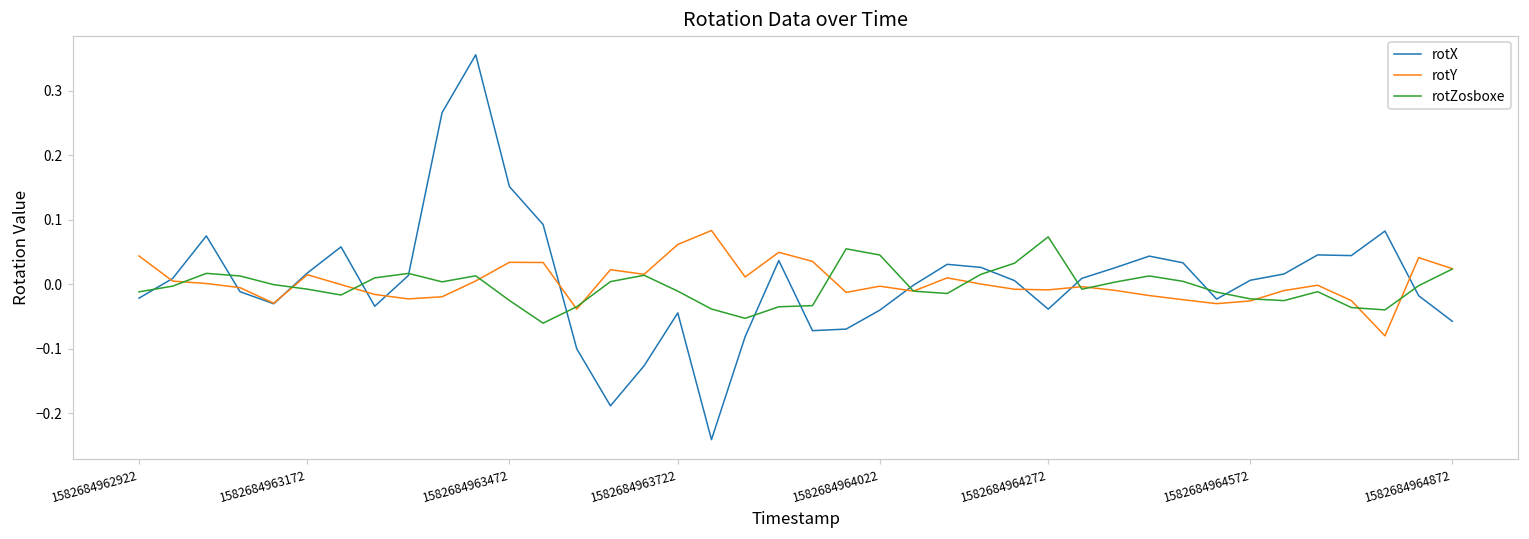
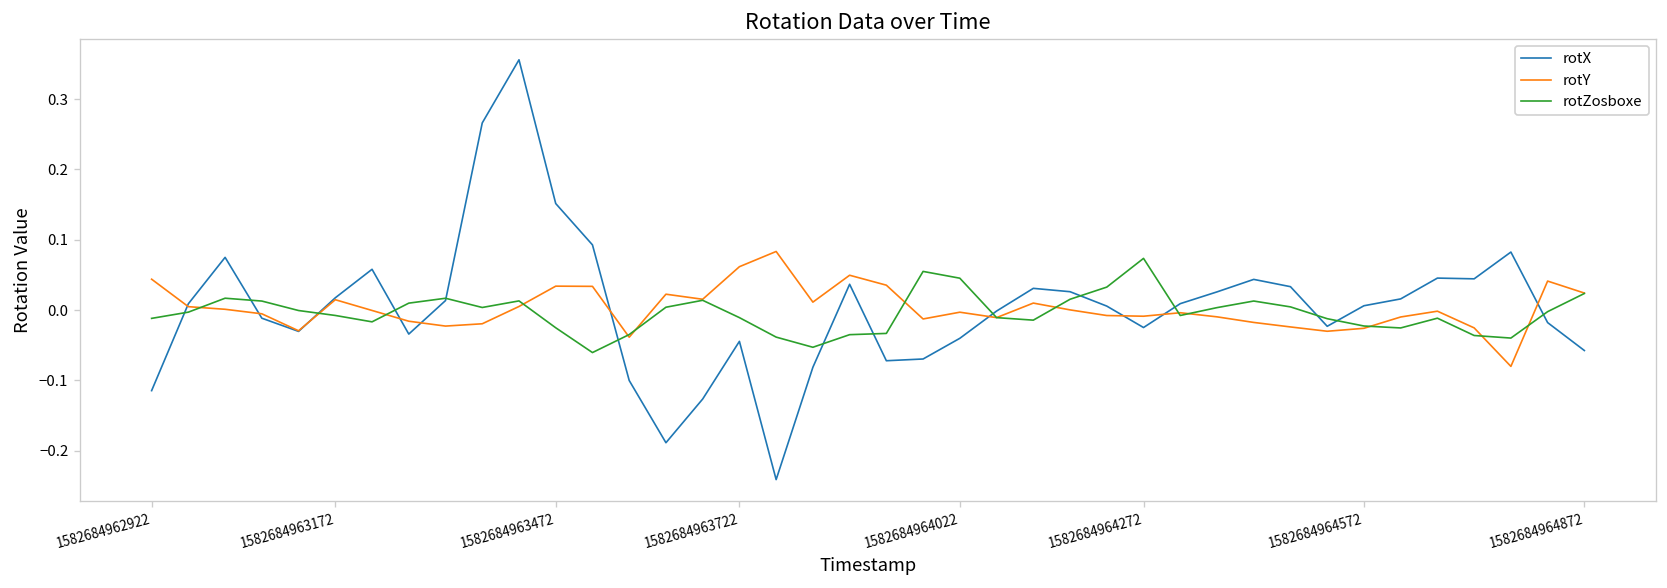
  {
    "rotX": {
-     "1582684962922": -0.02,
+     "1582684962922": -0.11,
      "1582684963472": 0.15,
      "1582684963722": -0.04,
      "1582684964022": -0.04,
-     "1582684964272": -0.04,
+     "1582684964272": -0.02,
      "1582684964572": 0.01,
      "1582684964872": -0.06
    },
    "rotY": {
      "1582684962922": 0.04,
      "1582684963472": 0.03,
      "1582684963722": 0.06,
      "1582684964022": 0.00,
      "1582684964272": -0.01
    },
    "rotZosboxe": {
      "1582684962922": -0.01,
      "1582684963172": -0.01,
      "1582684963472": -0.03,
      "1582684963722": -0.01,
      "1582684964022": 0.05,
      "1582684964272": 0.07
    }
  }
